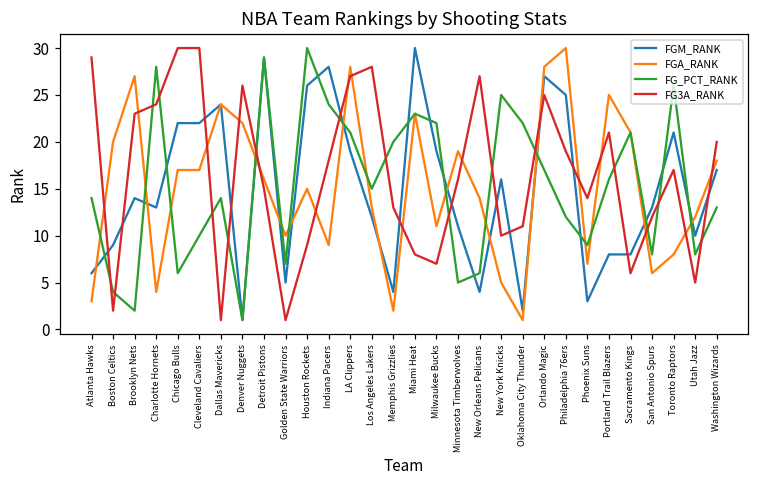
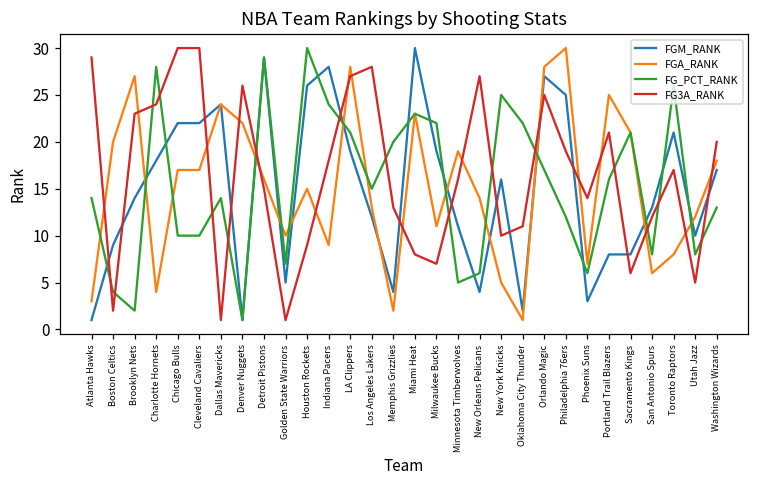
  {
    "FGM_RANK": {
-     "Atlanta Hawks": 6,
+     "Atlanta Hawks": 1,
      "Boston Celtics": 9,
      "Brooklyn Nets": 14,
-     "Charlotte Hornets": 13,
+     "Charlotte Hornets": 18,
      "Chicago Bulls": 22,
      "Cleveland Cavaliers": 22,
      "Golden State Warriors": 5,
      "Houston Rockets": 26,
      "Indiana Pacers": 28,
      "LA Clippers": 19,
      "Los Angeles Lakers": 12,
      "Memphis Grizzlies": 4,
      "Miami Heat": 30,
      "Milwaukee Bucks": 19,
      "Minnesota Timberwolves": 11,
      "New Orleans Pelicans": 4,
      "New York Knicks": 16,
      "Oklahoma City Thunder": 2,
      "Orlando Magic": 27,
      "Philadelphia 76ers": 25,
      "Phoenix Suns": 3,
      "Portland Trail Blazers": 8,
      "Sacramento Kings": 8,
      "San Antonio Spurs": 13,
      "Toronto Raptors": 21,
      "Utah Jazz": 10,
      "Washington Wizards": 17
    },
    "FGA_RANK": {
      "Atlanta Hawks": 3,
      "Boston Celtics": 20,
      "Brooklyn Nets": 27,
      "Charlotte Hornets": 4,
      "Chicago Bulls": 17,
      "Cleveland Cavaliers": 17,
      "Denver Nuggets": 22,
      "Detroit Pistons": 16,
      "Golden State Warriors": 10,
      "Houston Rockets": 15,
      "Indiana Pacers": 9,
      "LA Clippers": 28,
      "Los Angeles Lakers": 13,
      "Memphis Grizzlies": 2,
      "Milwaukee Bucks": 11,
      "Minnesota Timberwolves": 19,
      "New Orleans Pelicans": 14,
      "New York Knicks": 5,
      "Oklahoma City Thunder": 1,
      "Orlando Magic": 28,
      "Philadelphia 76ers": 30,
      "Phoenix Suns": 7,
      "Portland Trail Blazers": 25,
      "San Antonio Spurs": 6,
      "Toronto Raptors": 8,
      "Utah Jazz": 12,
      "Washington Wizards": 18
    },
    "FG_PCT_RANK": {
      "Atlanta Hawks": 14,
      "Boston Celtics": 4,
      "Brooklyn Nets": 2,
      "Charlotte Hornets": 28,
-     "Chicago Bulls": 6,
+     "Chicago Bulls": 10,
      "Cleveland Cavaliers": 10,
      "Dallas Mavericks": 14,
      "Golden State Warriors": 7,
      "Houston Rockets": 30,
      "Indiana Pacers": 24,
      "LA Clippers": 21,
      "Los Angeles Lakers": 15,
      "Memphis Grizzlies": 20,
      "Milwaukee Bucks": 22,
      "Minnesota Timberwolves": 5,
      "New Orleans Pelicans": 6,
      "New York Knicks": 25,
      "Oklahoma City Thunder": 22,
      "Orlando Magic": 17,
      "Philadelphia 76ers": 12,
-     "Phoenix Suns": 9,
+     "Phoenix Suns": 6,
      "Portland Trail Blazers": 16,
      "San Antonio Spurs": 8,
      "Utah Jazz": 8,
      "Washington Wizards": 13
    },
    "FG3A_RANK": {
      "Atlanta Hawks": 29,
      "Boston Celtics": 2,
      "Brooklyn Nets": 23,
      "Charlotte Hornets": 24,
      "Chicago Bulls": 30,
      "Cleveland Cavaliers": 30,
      "Dallas Mavericks": 1,
      "Denver Nuggets": 26,
      "Detroit Pistons": 15,
      "Golden State Warriors": 1,
      "Houston Rockets": 9,
      "Indiana Pacers": 18,
      "LA Clippers": 27,
      "Los Angeles Lakers": 28,
      "Memphis Grizzlies": 13,
      "Miami Heat": 8,
      "Milwaukee Bucks": 7,
      "Minnesota Timberwolves": 16,
      "New Orleans Pelicans": 27,
      "New York Knicks": 10,
      "Oklahoma City Thunder": 11,
      "Orlando Magic": 25,
      "Philadelphia 76ers": 19,
      "Phoenix Suns": 14,
      "Portland Trail Blazers": 21,
      "Sacramento Kings": 6,
      "San Antonio Spurs": 12,
      "Toronto Raptors": 17,
      "Utah Jazz": 5,
      "Washington Wizards": 20
    }
  }
